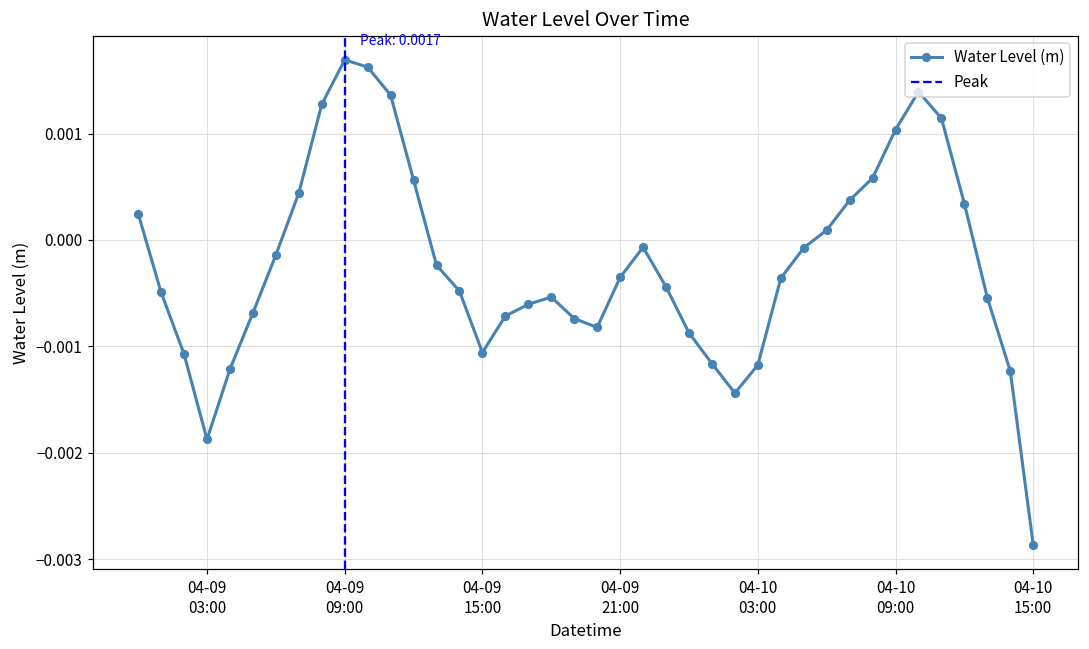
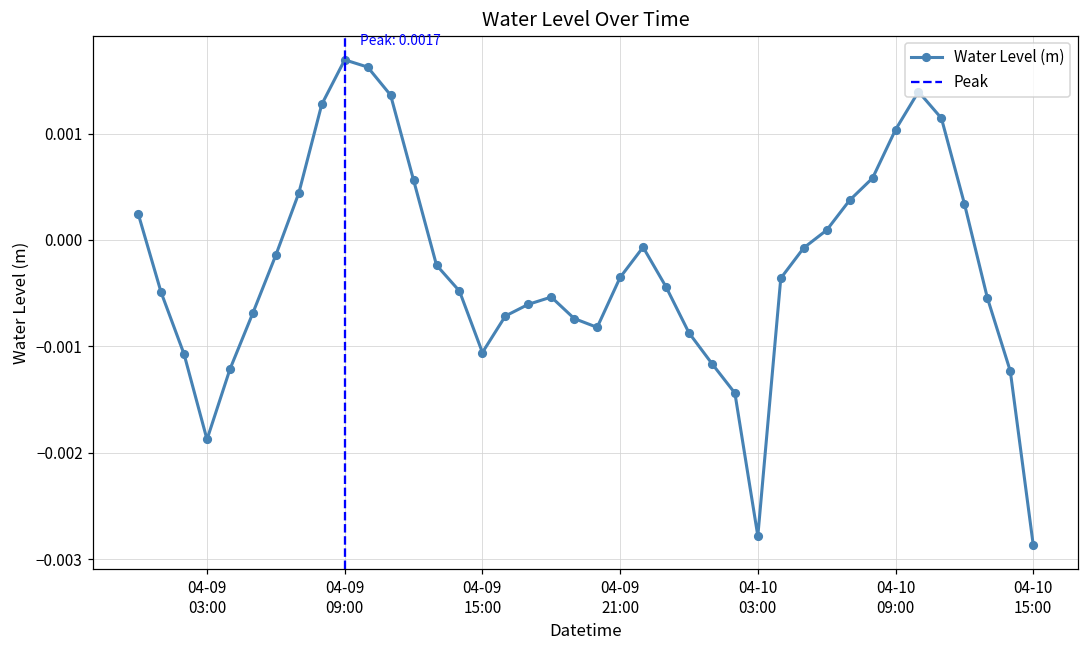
  {
    "04-09 03:00": -0.0019,
    "04-09 15:00": -0.0011,
    "04-09 21:00": -0.0004,
-   "04-10 03:00": -0.0012,
+   "04-10 03:00": -0.0028,
    "04-10 09:00": 0.0010,
    "04-10 15:00": -0.0029
  }
